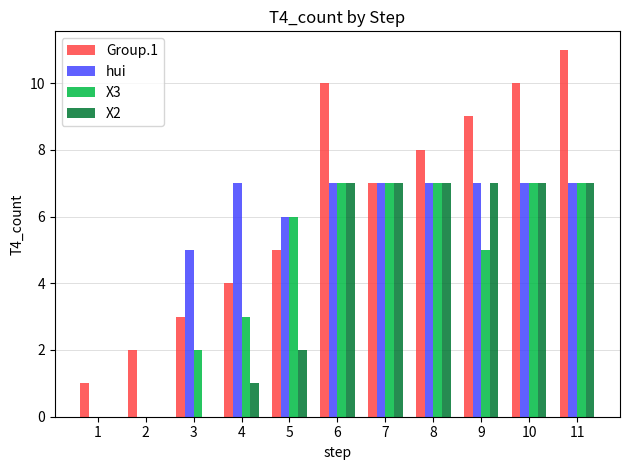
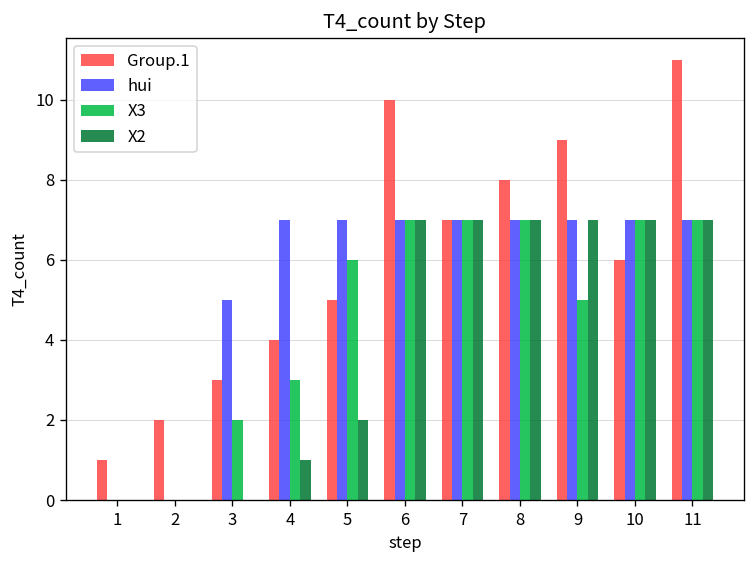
  {
    "Group.1": {
      "1": 1,
      "2": 2,
      "3": 3,
      "4": 4,
      "5": 5,
      "6": 10,
      "7": 7,
      "8": 8,
      "9": 9,
-     "10": 10,
+     "10": 6,
      "11": 11
    },
    "hui": {
      "1": 0,
      "2": 0,
      "3": 5,
      "4": 7,
-     "5": 6,
+     "5": 7,
      "6": 7,
      "7": 7,
      "8": 7,
      "9": 7,
      "10": 7,
      "11": 7
    },
    "X3": {
      "1": 0,
      "2": 0,
      "3": 2,
      "4": 3,
      "5": 6,
      "6": 7,
      "7": 7,
      "8": 7,
      "9": 5,
      "10": 7,
      "11": 7
    },
    "X2": {
      "1": 0,
      "2": 0,
      "3": 0,
      "4": 1,
      "5": 2,
      "6": 7,
      "7": 7,
      "8": 7,
      "9": 7,
      "10": 7,
      "11": 7
    }
  }
